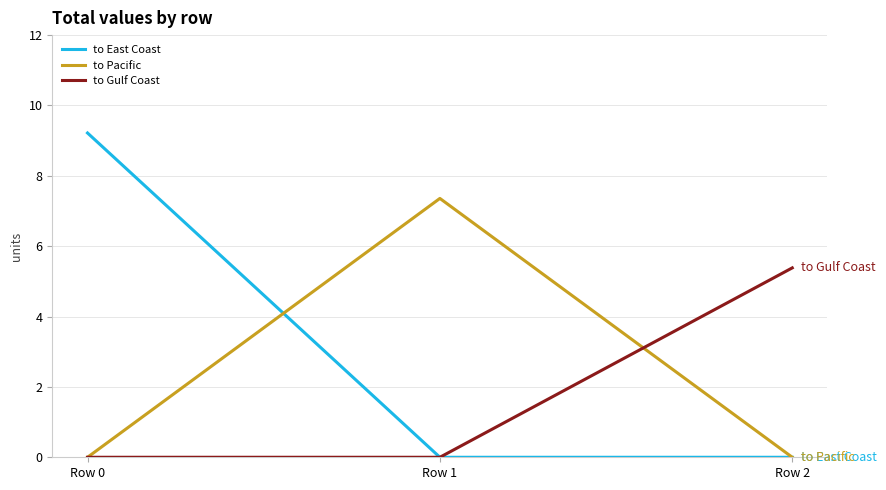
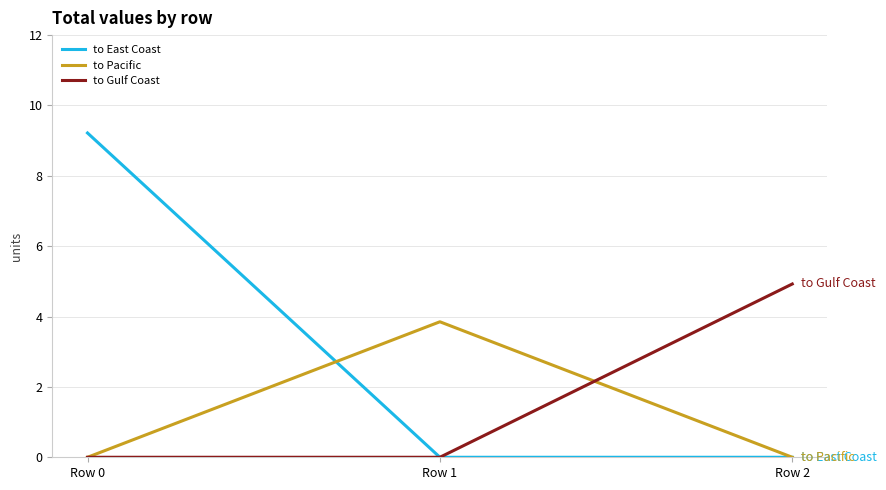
  {
    "to East Coast": {
      "Row 0": 9.2
    },
    "to Pacific": {
-     "Row 1": 7.4
+     "Row 1": 3.9
    },
    "to Gulf Coast": {
-     "Row 2": 5.4
+     "Row 2": 4.9
    }
  }
